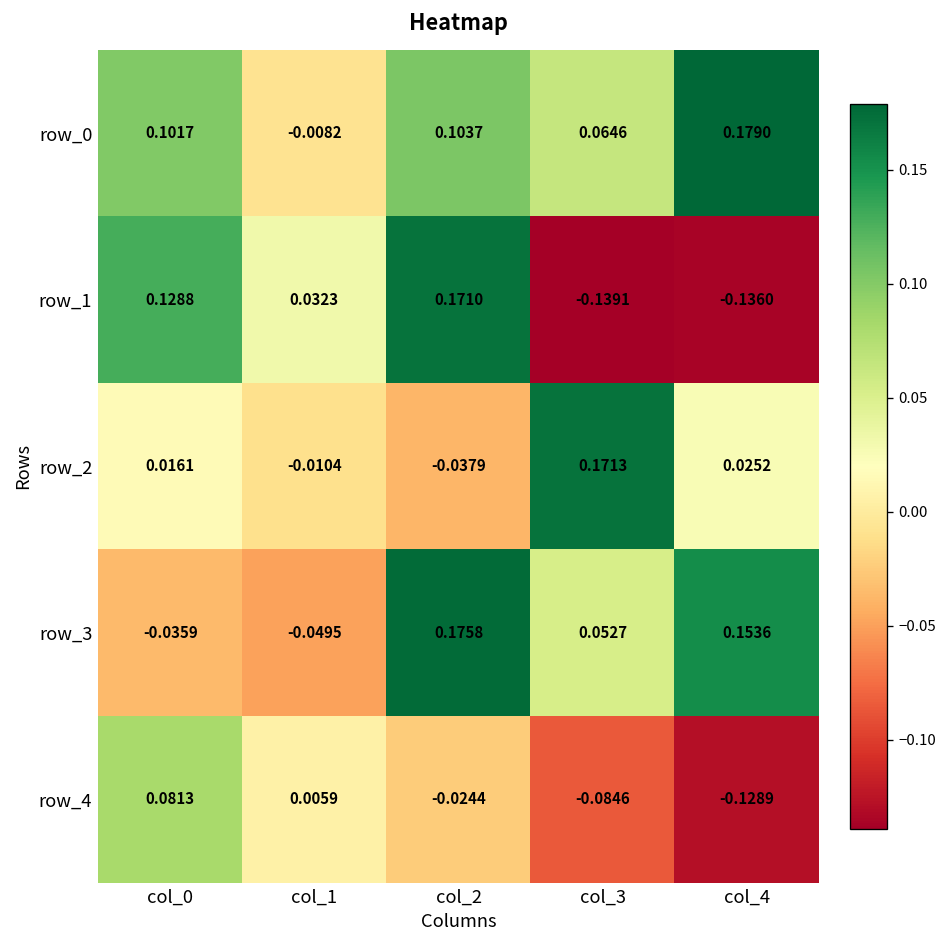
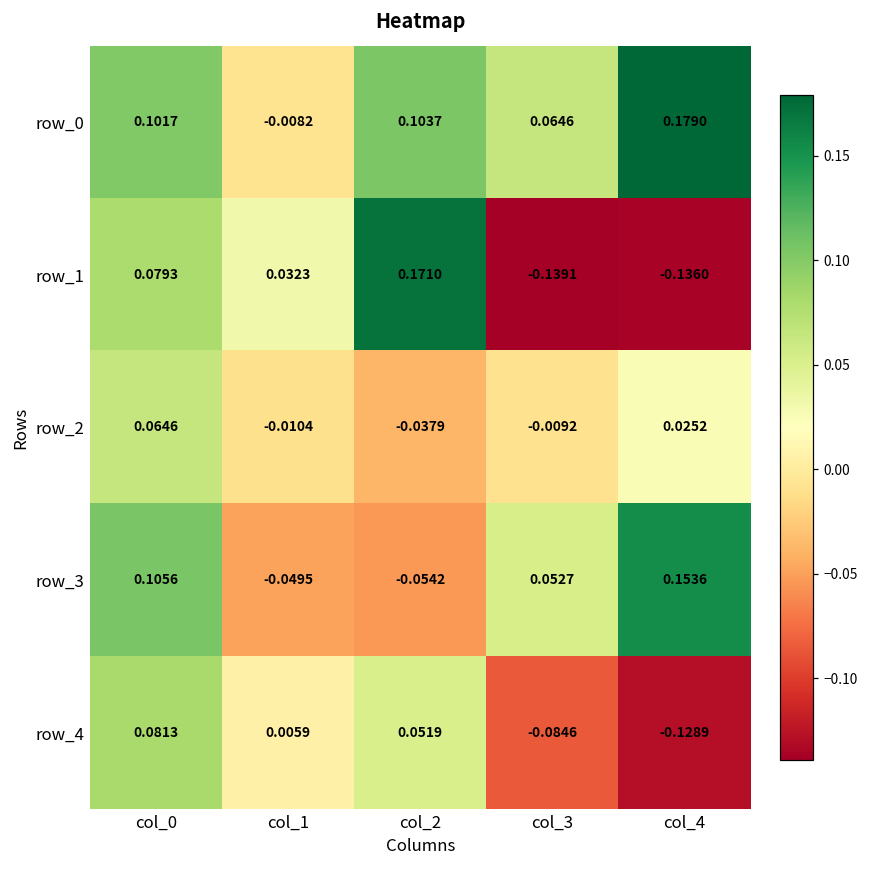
  {
    "row_0": {
      "col_0": 0.1017,
      "col_1": -0.0082,
      "col_2": 0.1037,
      "col_3": 0.0646,
      "col_4": 0.1790
    },
    "row_1": {
-     "col_0": 0.1288,
+     "col_0": 0.0793,
      "col_1": 0.0323,
      "col_2": 0.1710,
      "col_3": -0.1391,
      "col_4": -0.1360
    },
    "row_2": {
-     "col_0": 0.0161,
+     "col_0": 0.0646,
      "col_1": -0.0104,
      "col_2": -0.0379,
-     "col_3": 0.1713,
+     "col_3": -0.0092,
      "col_4": 0.0252
    },
    "row_3": {
-     "col_0": -0.0359,
+     "col_0": 0.1056,
      "col_1": -0.0495,
-     "col_2": 0.1758,
+     "col_2": -0.0542,
      "col_3": 0.0527,
      "col_4": 0.1536
    },
    "row_4": {
      "col_0": 0.0813,
      "col_1": 0.0059,
-     "col_2": -0.0244,
+     "col_2": 0.0519,
      "col_3": -0.0846,
      "col_4": -0.1289
    }
  }
